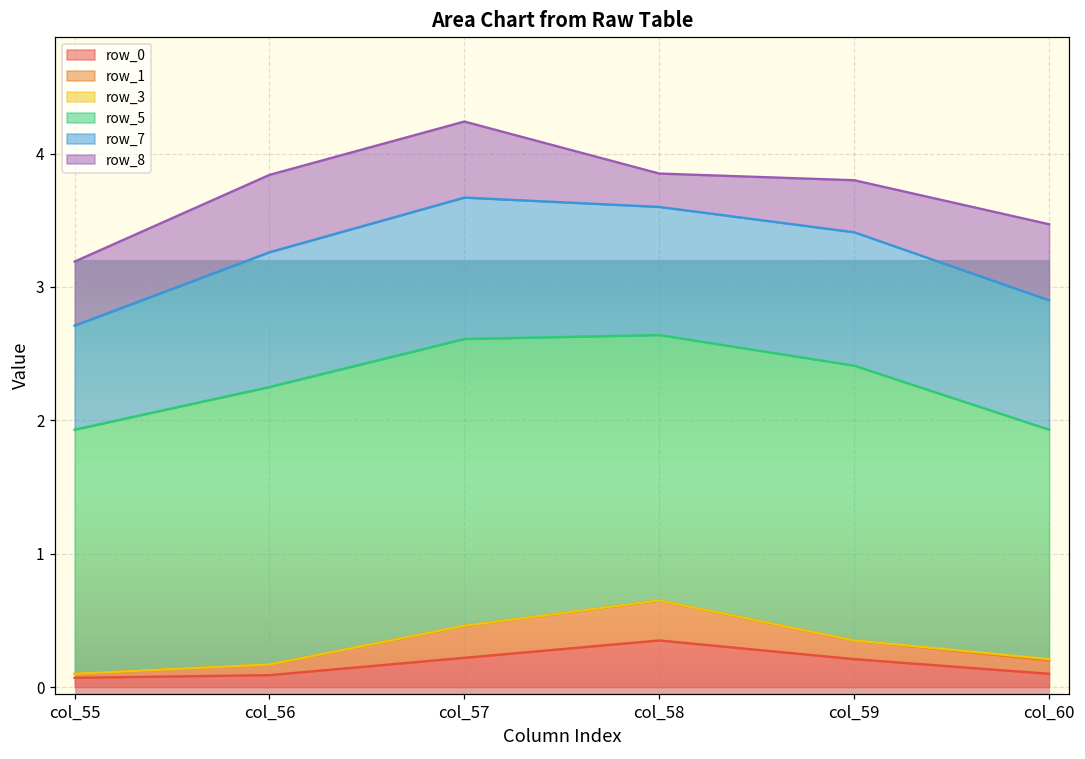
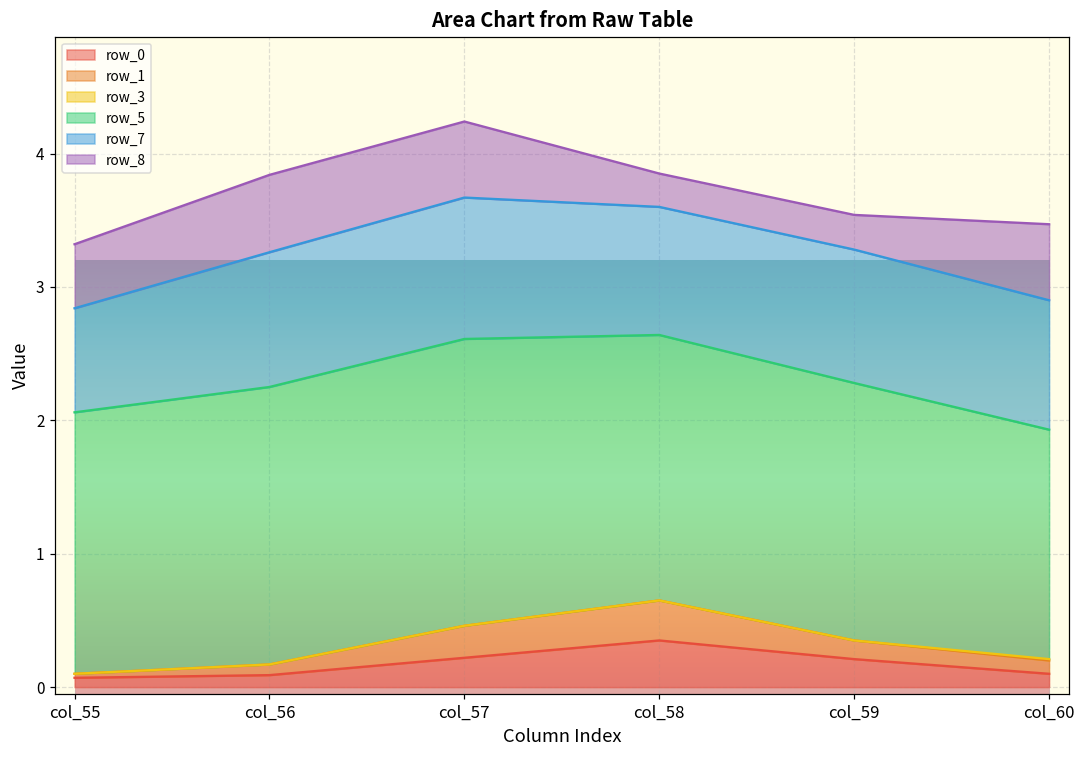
  {
    "row_5": {
-     "col_55": 1.83,
+     "col_55": 1.96,
      "col_56": 2.08,
      "col_57": 2.15,
      "col_58": 1.99,
-     "col_59": 2.06,
+     "col_59": 1.93,
      "col_60": 1.72
    },
    "row_7": {
      "col_55": 0.78,
      "col_56": 1.01,
      "col_57": 1.06,
      "col_58": 0.96,
      "col_59": 1.00,
      "col_60": 0.97
    },
    "row_8": {
      "col_55": 0.48,
      "col_56": 0.58,
      "col_57": 0.57,
      "col_58": 0.25,
-     "col_59": 0.39,
+     "col_59": 0.26,
      "col_60": 0.57
    }
  }
